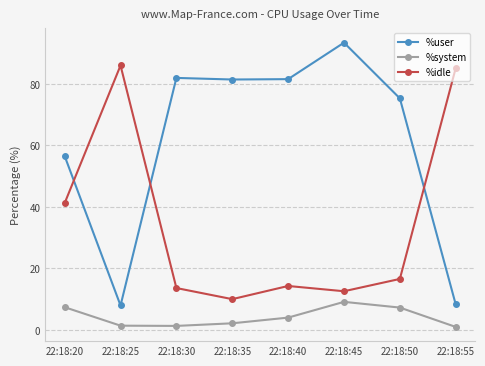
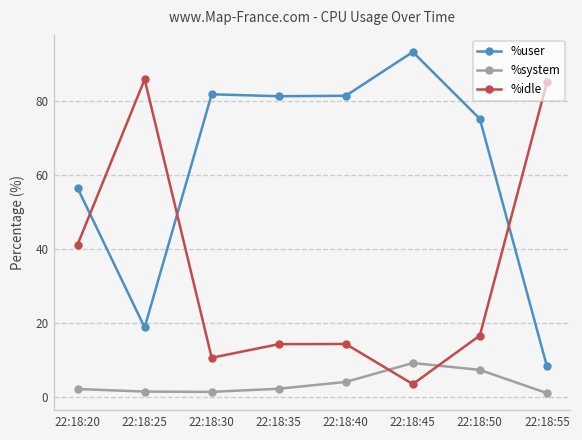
  {
    "%user": {
      "22:18:20": 57,
-     "22:18:25": 8,
+     "22:18:25": 19,
      "22:18:30": 82,
      "22:18:35": 81,
      "22:18:40": 82,
      "22:18:45": 93,
      "22:18:50": 75,
      "22:18:55": 8
    },
    "%system": {
-     "22:18:20": 7,
+     "22:18:20": 2,
      "22:18:25": 1,
      "22:18:30": 1,
      "22:18:35": 2,
      "22:18:40": 4,
      "22:18:45": 9,
      "22:18:50": 7,
      "22:18:55": 1
    },
    "%idle": {
      "22:18:20": 41,
      "22:18:25": 86,
-     "22:18:30": 14,
-     "22:18:35": 10,
+     "22:18:30": 11,
+     "22:18:35": 14,
      "22:18:40": 14,
-     "22:18:45": 13,
+     "22:18:45": 3,
      "22:18:50": 17
    }
  }
